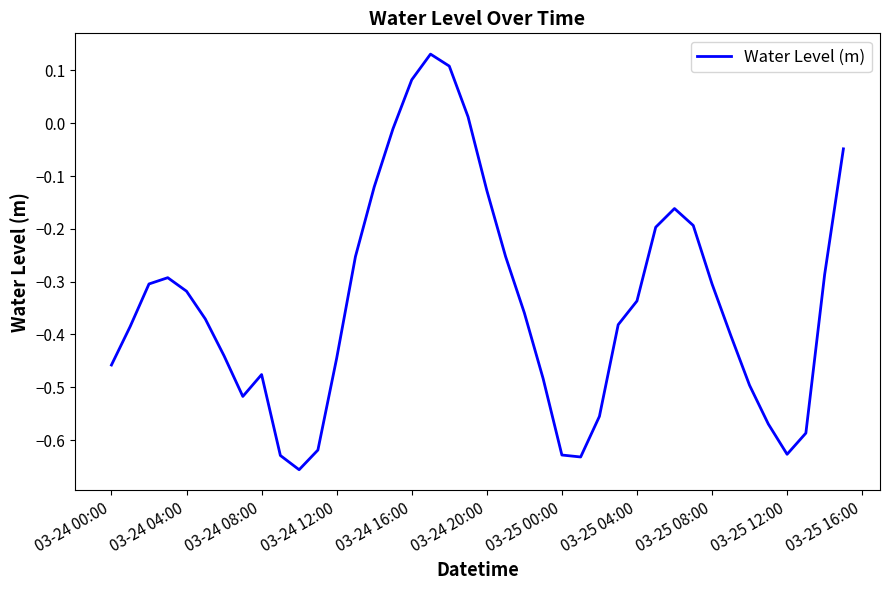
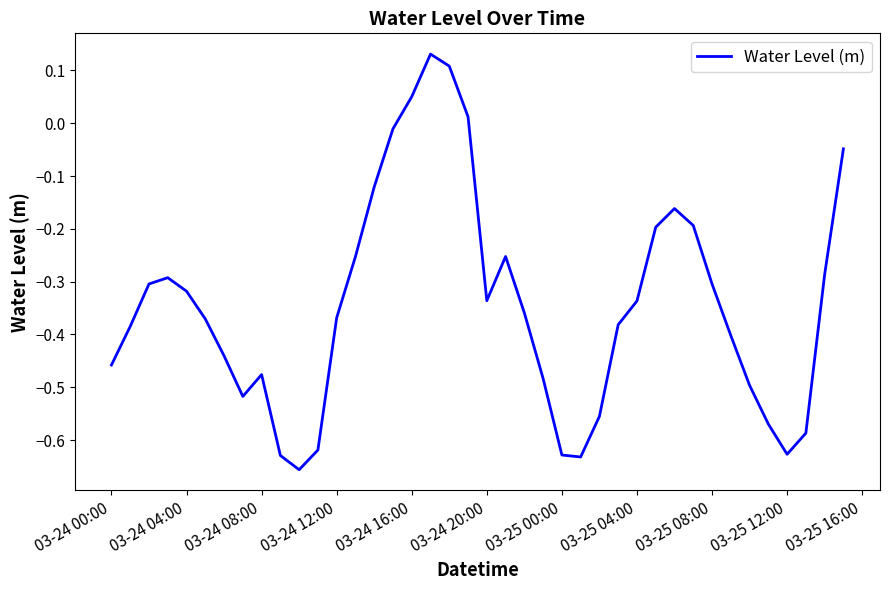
  {
    "03-24 00:00": -0.46,
    "03-24 04:00": -0.32,
    "03-24 08:00": -0.48,
-   "03-24 12:00": -0.45,
-   "03-24 16:00": 0.08,
-   "03-24 20:00": -0.13,
+   "03-24 12:00": -0.37,
+   "03-24 16:00": 0.05,
+   "03-24 20:00": -0.34,
    "03-25 00:00": -0.63,
    "03-25 04:00": -0.34,
    "03-25 08:00": -0.30,
    "03-25 12:00": -0.63
  }
